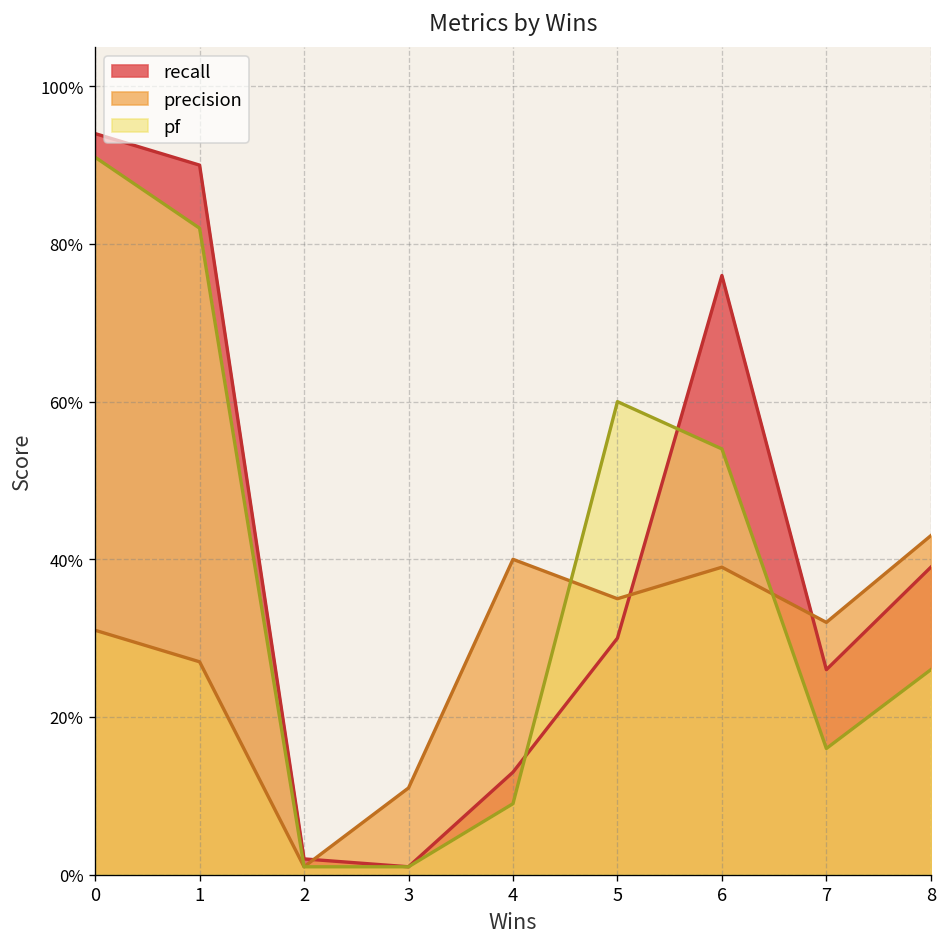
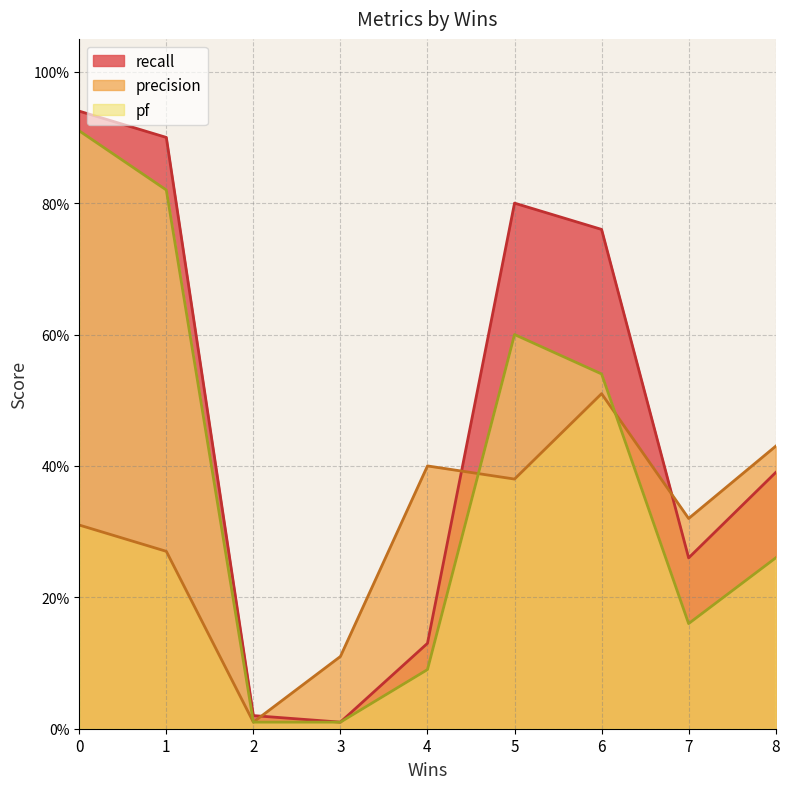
  {
    "recall": {
      "0": "94%",
      "1": "90%",
      "2": "2%",
      "4": "13%",
-     "5": "30%",
+     "5": "80%",
      "6": "76%",
      "7": "26%",
      "8": "39%"
    },
    "precision": {
      "0": "31%",
      "1": "27%",
      "3": "11%",
      "4": "40%",
-     "5": "35%",
-     "6": "39%",
+     "5": "38%",
+     "6": "51%",
      "7": "32%",
      "8": "43%"
    },
    "pf": {
      "0": "91%",
      "1": "82%",
      "4": "9%",
      "5": "60%",
      "6": "54%",
      "7": "16%",
      "8": "26%"
    }
  }
